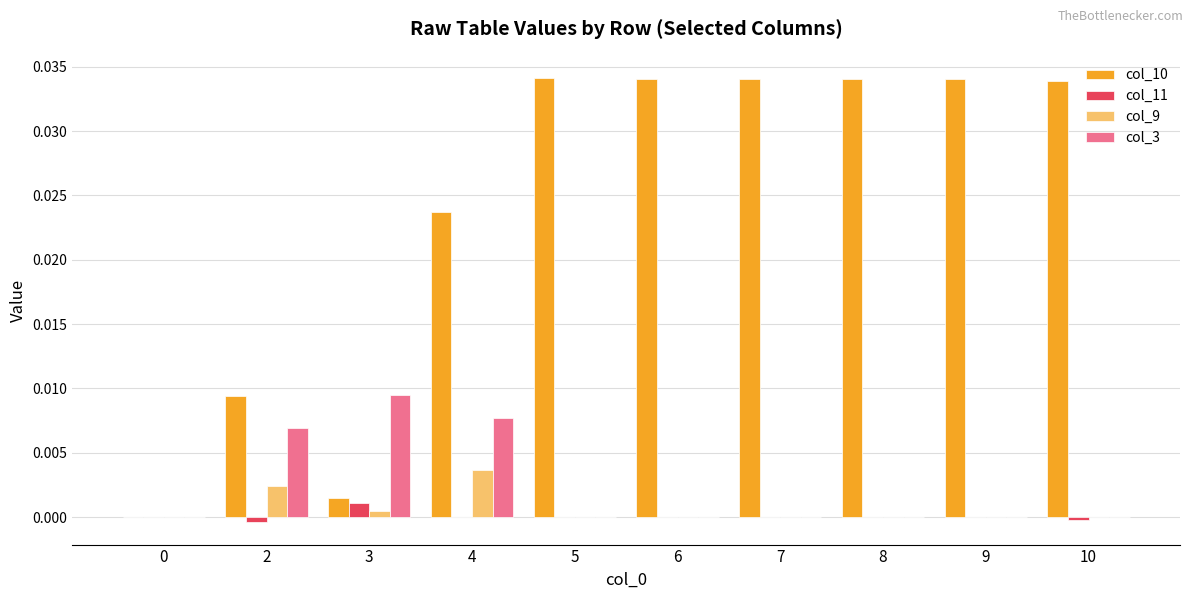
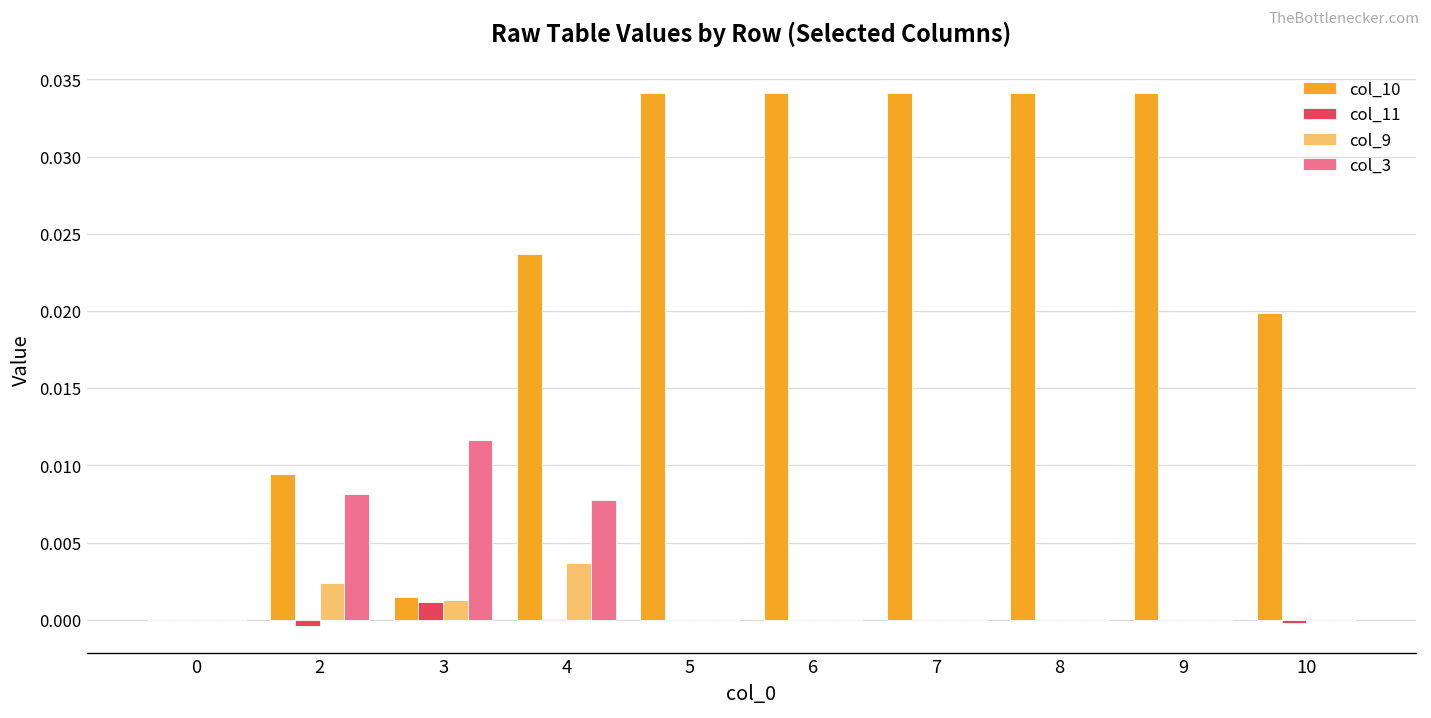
  {
    "col_10": {
      "0": 0.0000,
      "2": 0.0094,
      "3": 0.0015,
      "4": 0.0237,
      "5": 0.0341,
      "6": 0.0341,
      "7": 0.0341,
      "8": 0.0341,
      "9": 0.0341,
-     "10": 0.0339
+     "10": 0.0199
    },
    "col_11": {
      "0": 0.0000,
      "2": -0.0004,
      "3": 0.0011,
      "10": -0.0002
    },
    "col_9": {
      "0": 0.0000,
      "2": 0.0024,
-     "3": 0.0005,
+     "3": 0.0013,
      "4": 0.0037
    },
    "col_3": {
      "0": 0.0000,
-     "2": 0.0069,
-     "3": 0.0095,
+     "2": 0.0082,
+     "3": 0.0117,
      "4": 0.0077
    }
  }
